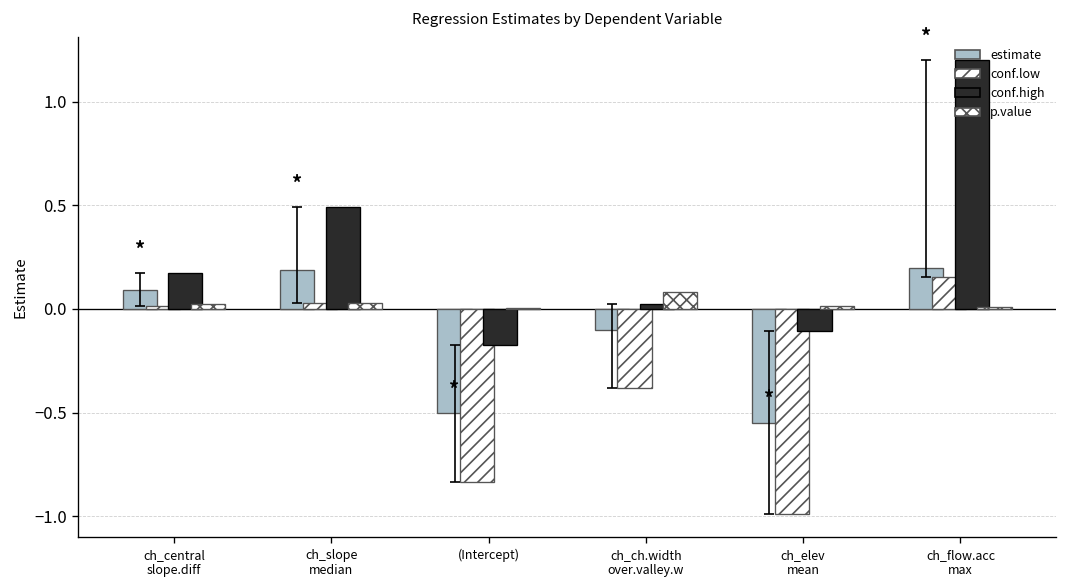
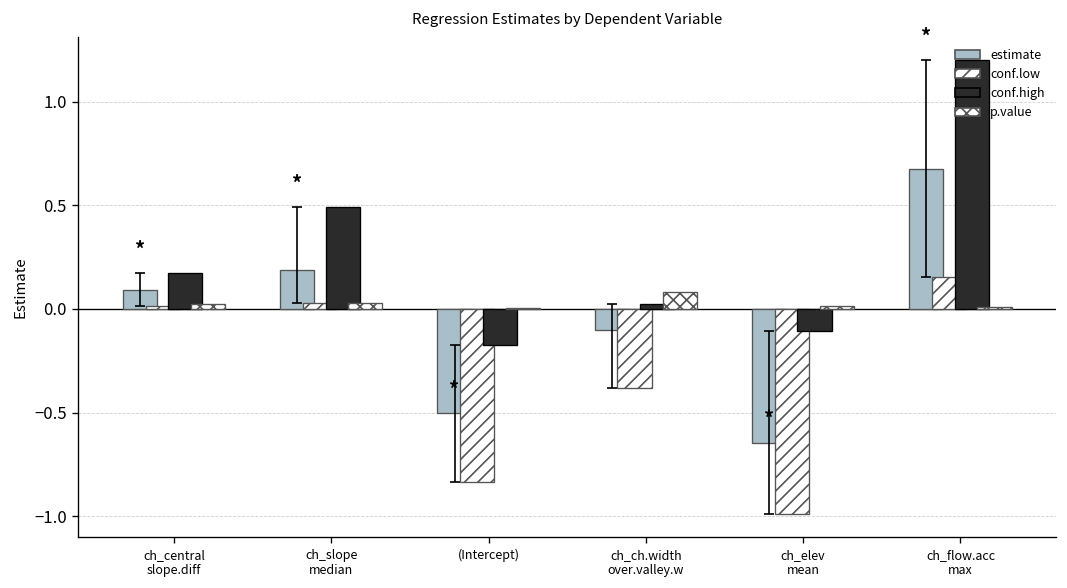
  {
    "estimate": {
      "ch_central slope.diff": 0.09,
      "ch_slope median": 0.19,
      "(Intercept)": -0.50,
      "ch_ch.width over.valley.w": -0.10,
-     "ch_elev mean": -0.55,
-     "ch_flow.acc max": 0.20
+     "ch_elev mean": -0.65,
+     "ch_flow.acc max": 0.68
    },
    "conf.high": {
      "ch_central slope.diff": 0.17,
      "ch_slope median": 0.49,
      "(Intercept)": -0.17,
      "ch_ch.width over.valley.w": 0.02,
      "ch_elev mean": -0.11,
      "ch_flow.acc max": 1.20
    }
  }
